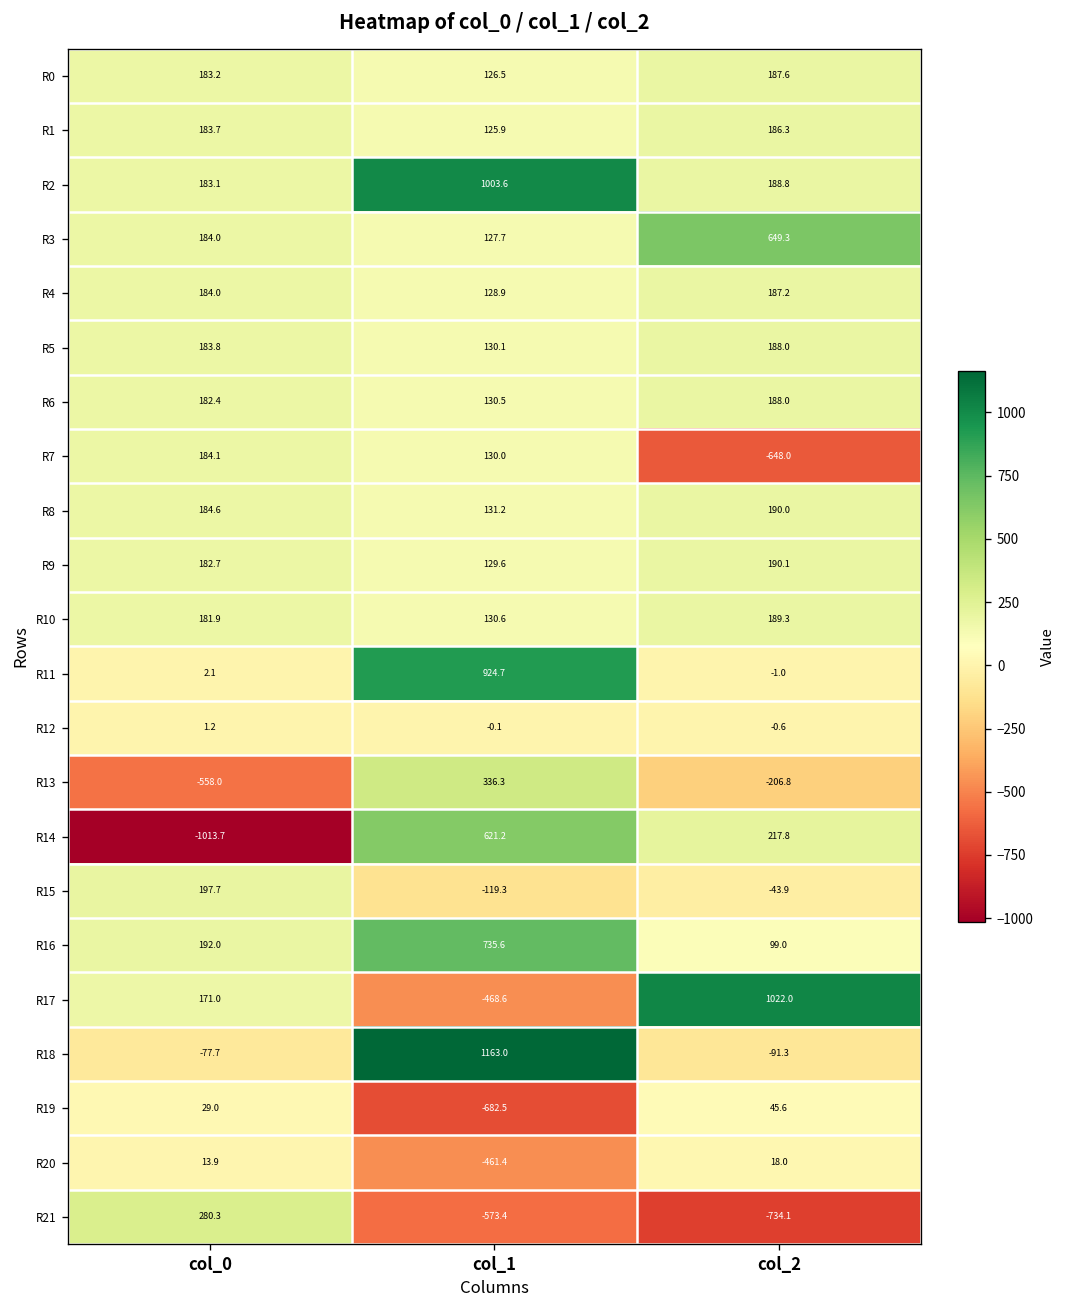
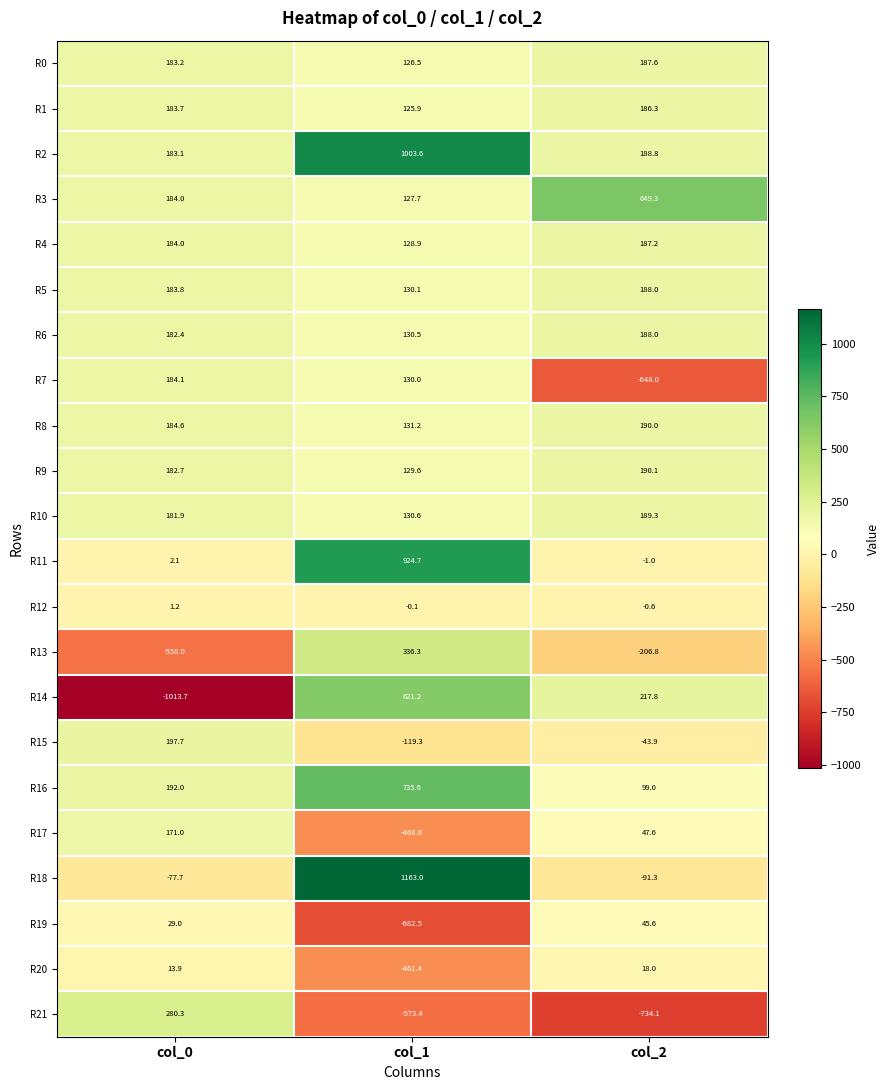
  {
    "R0": {
      "col_0": 183.2,
      "col_1": 126.5,
      "col_2": 187.6
    },
    "R1": {
      "col_0": 183.7,
      "col_1": 125.9,
      "col_2": 186.3
    },
    "R2": {
      "col_0": 183.1,
      "col_1": 1003.6,
      "col_2": 188.8
    },
    "R3": {
      "col_0": 184.0,
      "col_1": 127.7,
      "col_2": 649.3
    },
    "R4": {
      "col_0": 184.0,
      "col_1": 128.9,
      "col_2": 187.2
    },
    "R5": {
      "col_0": 183.8,
      "col_1": 130.1,
      "col_2": 188.0
    },
    "R6": {
      "col_0": 182.4,
      "col_1": 130.5,
      "col_2": 188.0
    },
    "R7": {
      "col_0": 184.1,
      "col_1": 130.0,
      "col_2": -648.0
    },
    "R8": {
      "col_0": 184.6,
      "col_1": 131.2,
      "col_2": 190.0
    },
    "R9": {
      "col_0": 182.7,
      "col_1": 129.6,
      "col_2": 190.1
    },
    "R10": {
      "col_0": 181.9,
      "col_1": 130.6,
      "col_2": 189.3
    },
    "R11": {
      "col_0": 2.1,
      "col_1": 924.7,
      "col_2": -1.0
    },
    "R12": {
      "col_0": 1.2,
      "col_1": -0.1,
      "col_2": -0.6
    },
    "R13": {
      "col_0": -558.0,
      "col_1": 336.3,
      "col_2": -206.8
    },
    "R14": {
      "col_0": -1013.7,
      "col_1": 621.2,
      "col_2": 217.8
    },
    "R15": {
      "col_0": 197.7,
      "col_1": -119.3,
      "col_2": -43.9
    },
    "R16": {
      "col_0": 192.0,
      "col_1": 735.6,
      "col_2": 99.0
    },
    "R17": {
      "col_0": 171.0,
      "col_1": -468.6,
-     "col_2": 1022.0
+     "col_2": 47.6
    },
    "R18": {
      "col_0": -77.7,
      "col_1": 1163.0,
      "col_2": -91.3
    },
    "R19": {
      "col_0": 29.0,
      "col_1": -682.5,
      "col_2": 45.6
    },
    "R20": {
      "col_0": 13.9,
      "col_1": -461.4,
      "col_2": 18.0
    },
    "R21": {
      "col_0": 280.3,
      "col_1": -573.4,
      "col_2": -734.1
    }
  }
